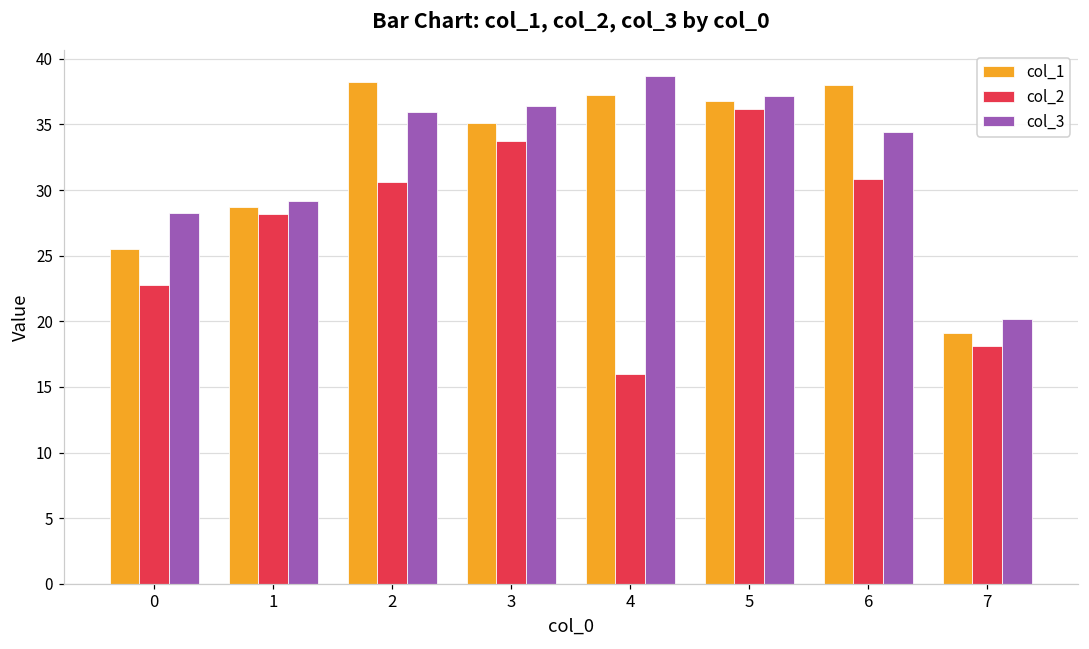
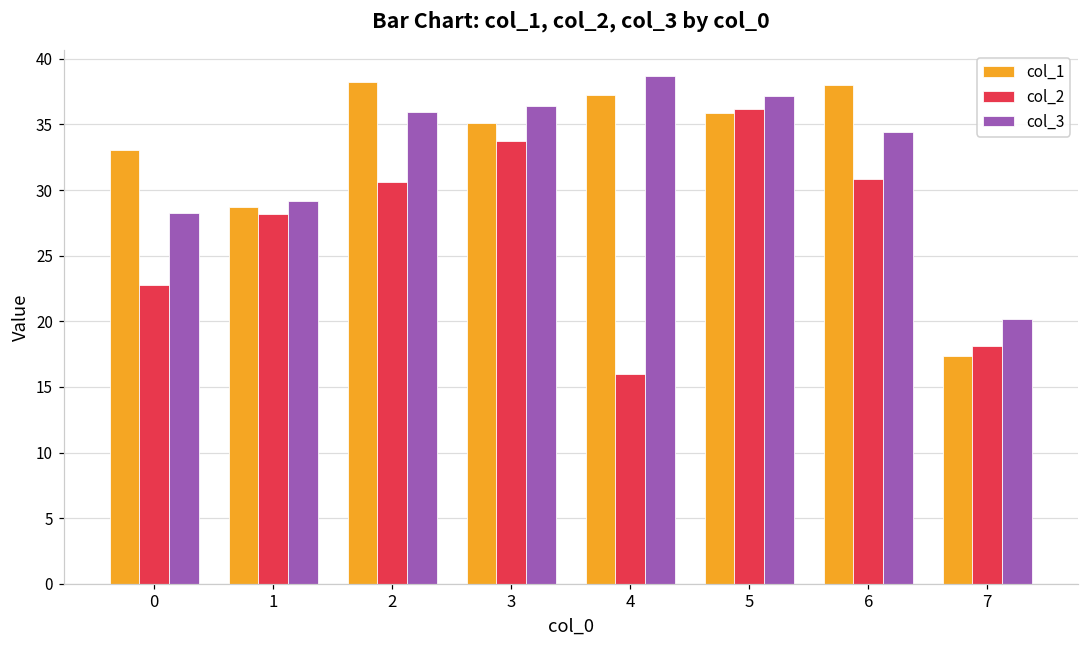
  {
    "col_1": {
-     "0": 25.5,
+     "0": 33.0,
      "1": 28.7,
      "2": 38.2,
      "3": 35.1,
      "4": 37.2,
-     "5": 36.8,
+     "5": 35.9,
      "6": 38.0,
-     "7": 19.1
+     "7": 17.3
    },
    "col_2": {
      "0": 22.8,
      "1": 28.2,
      "2": 30.6,
      "3": 33.8,
      "4": 16.0,
      "5": 36.2,
      "6": 30.9,
      "7": 18.1
    },
    "col_3": {
      "0": 28.3,
      "1": 29.2,
      "2": 35.9,
      "3": 36.4,
      "4": 38.7,
      "5": 37.1,
      "6": 34.4,
      "7": 20.2
    }
  }
